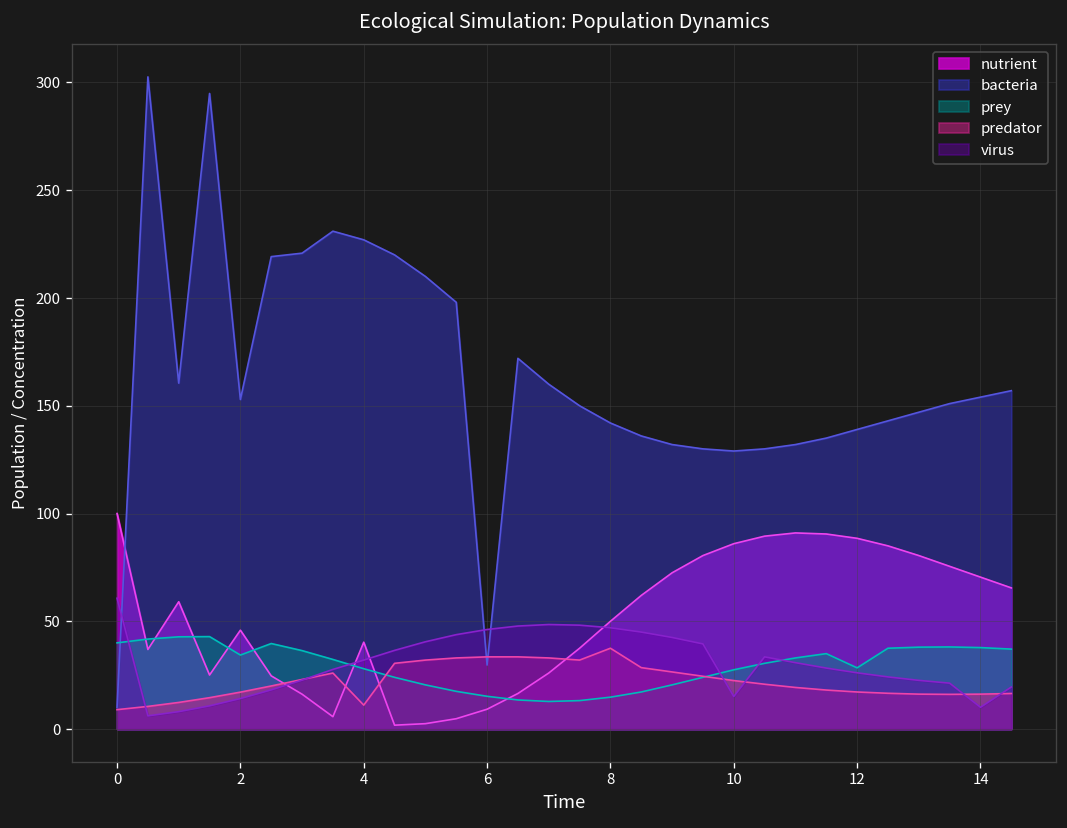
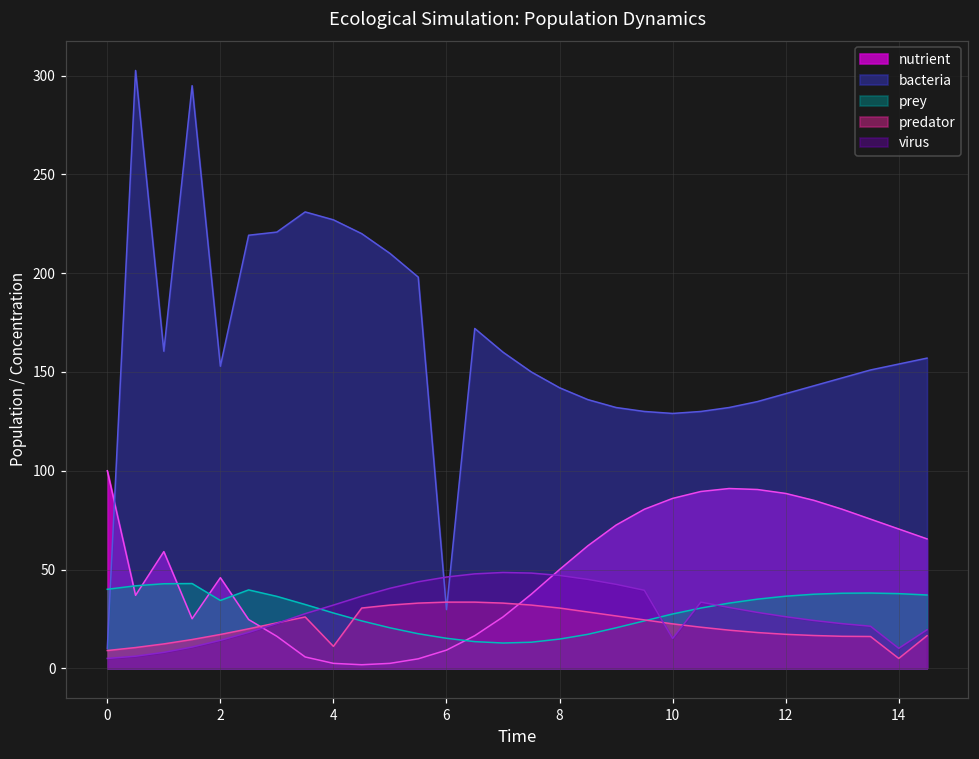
  {
    "nutrient": {
      "0": 100,
      "2": 46,
-     "4": 40,
+     "4": 3,
      "6": 9,
      "8": 50,
      "10": 86,
      "12": 89,
      "14": 71
    },
    "bacteria": {
      "2": 153,
      "4": 227,
      "6": 30,
      "8": 142,
      "10": 129,
      "12": 139,
      "14": 154
    },
    "prey": {
      "0": 40,
      "2": 34,
      "4": 28,
      "6": 15,
      "8": 15,
      "10": 28,
-     "12": 28,
+     "12": 37,
      "14": 38
    },
    "predator": {
      "2": 17,
      "4": 11,
      "6": 34,
-     "8": 38,
+     "8": 31,
      "10": 23,
      "12": 17,
-     "14": 16
+     "14": 5
    },
    "virus": {
-     "0": 61,
+     "0": 5,
      "2": 14,
      "4": 32,
      "6": 46,
      "8": 47,
      "10": 15,
      "12": 26,
      "14": 10
    }
  }
